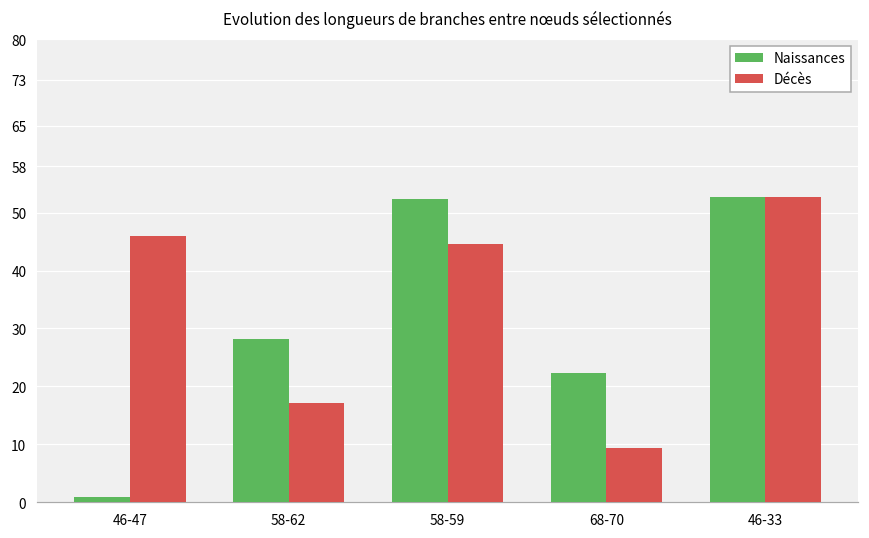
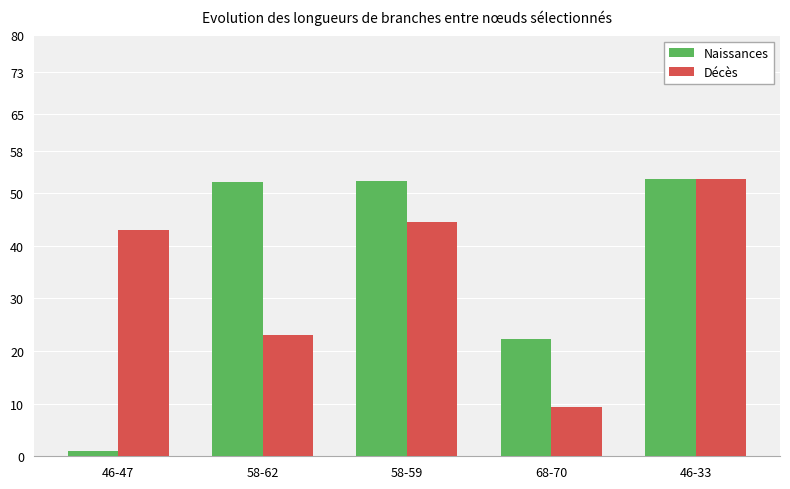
  {
    "Naissances": {
      "46-47": 1,
-     "58-62": 28,
+     "58-62": 52,
      "58-59": 52,
      "68-70": 22,
      "46-33": 53
    },
    "Décès": {
-     "46-47": 46,
-     "58-62": 17,
+     "46-47": 43,
+     "58-62": 23,
      "58-59": 45,
      "68-70": 9,
      "46-33": 53
    }
  }
